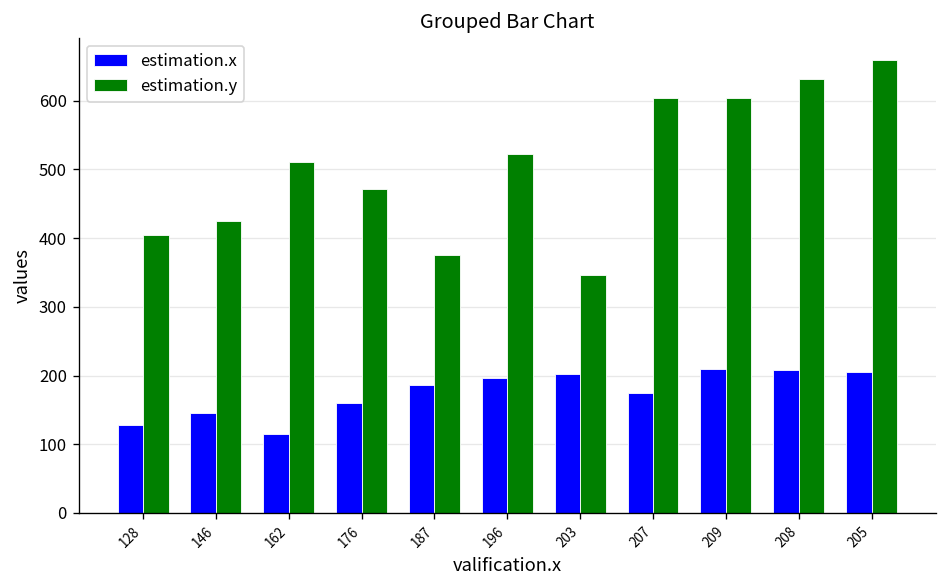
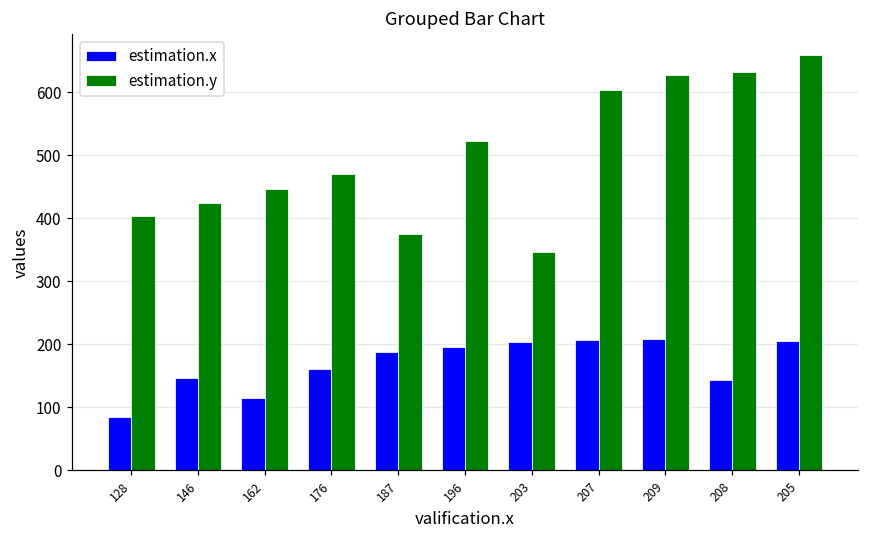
  {
    "estimation.x": {
-     "128": 130,
+     "128": 90,
      "146": 150,
      "162": 120,
      "176": 160,
      "187": 190,
      "196": 200,
      "203": 200,
-     "207": 180,
+     "207": 210,
      "209": 210,
-     "208": 210,
+     "208": 140,
      "205": 210
    },
    "estimation.y": {
      "128": 400,
      "146": 430,
-     "162": 510,
+     "162": 450,
      "176": 470,
      "187": 380,
      "196": 520,
      "203": 350,
      "207": 600,
-     "209": 600,
+     "209": 630,
      "208": 630,
      "205": 660
    }
  }
